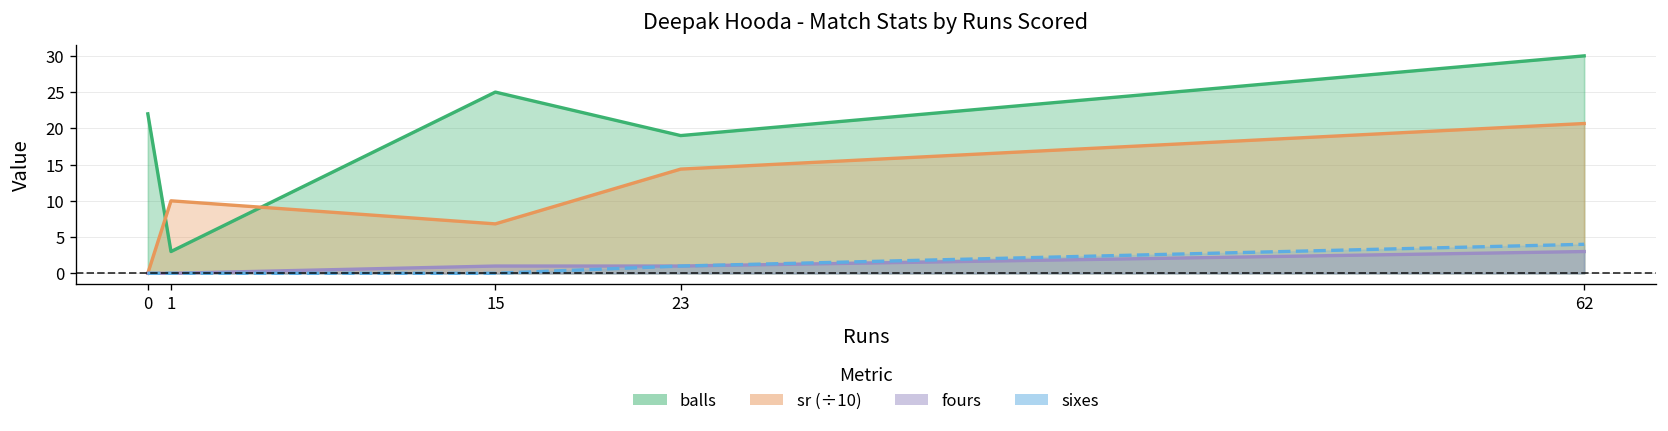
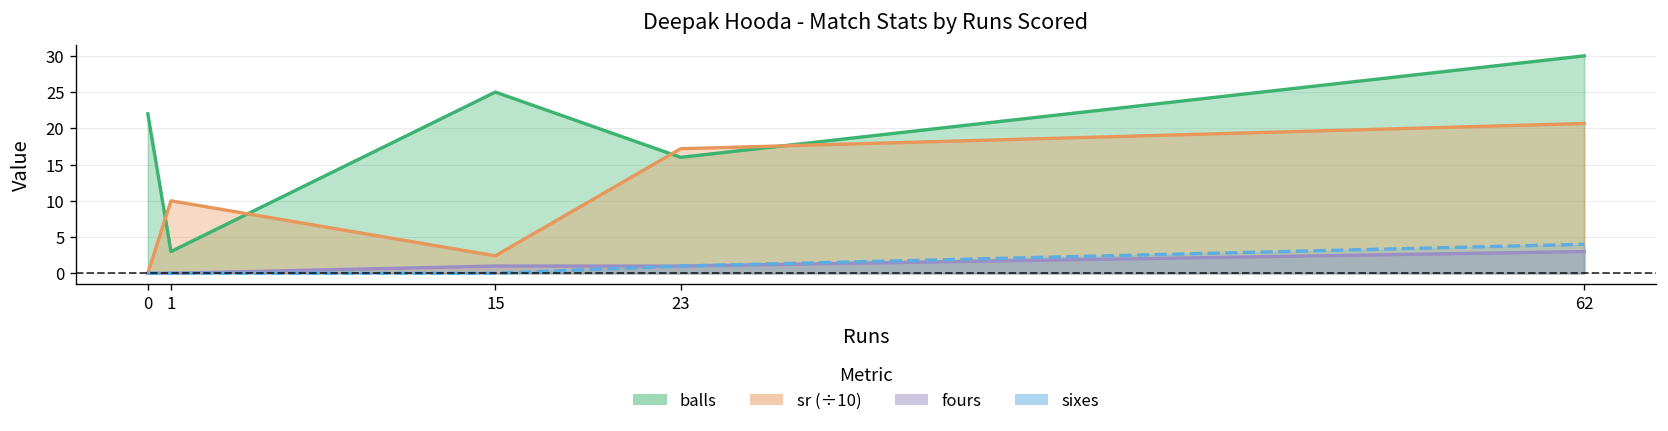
  {
    "balls": {
      "0": 22,
      "1": 3,
      "15": 25,
-     "23": 19,
+     "23": 16,
      "62": 30
    },
    "sr (÷10)": {
      "1": 10,
-     "15": 7,
-     "23": 14,
+     "15": 2,
+     "23": 17,
      "62": 21
    }
  }
